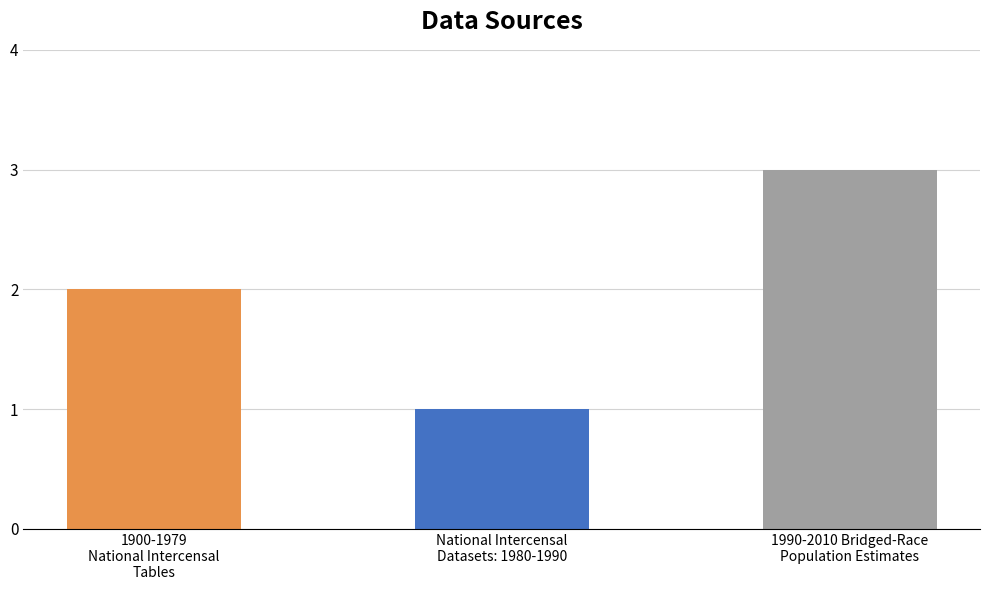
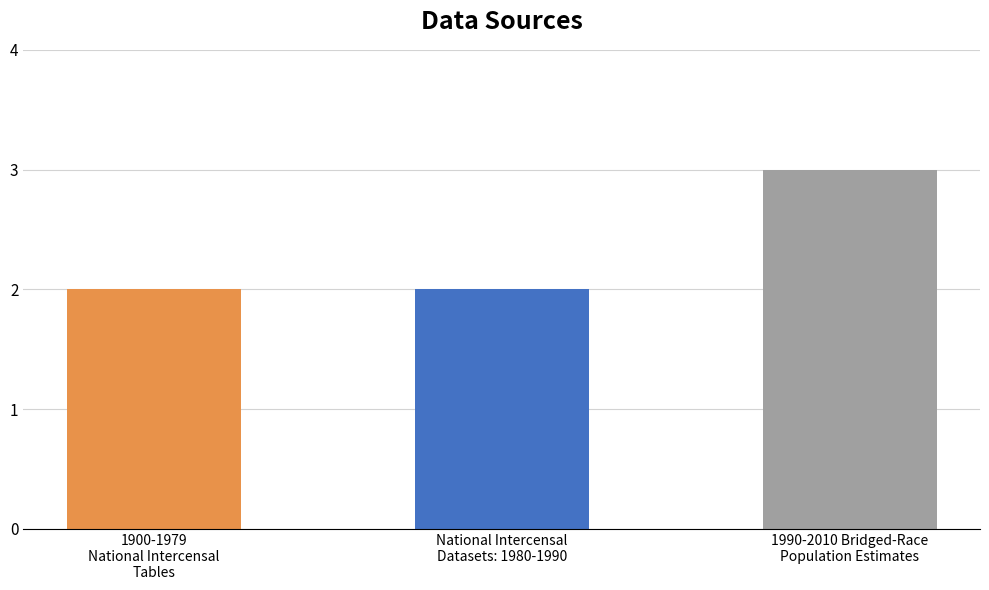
  {
    "1900-1979 National Intercensal Tables": 2,
-   "National Intercensal Datasets: 1980-1990": 1,
+   "National Intercensal Datasets: 1980-1990": 2,
    "1990-2010 Bridged-Race Population Estimates": 3
  }
